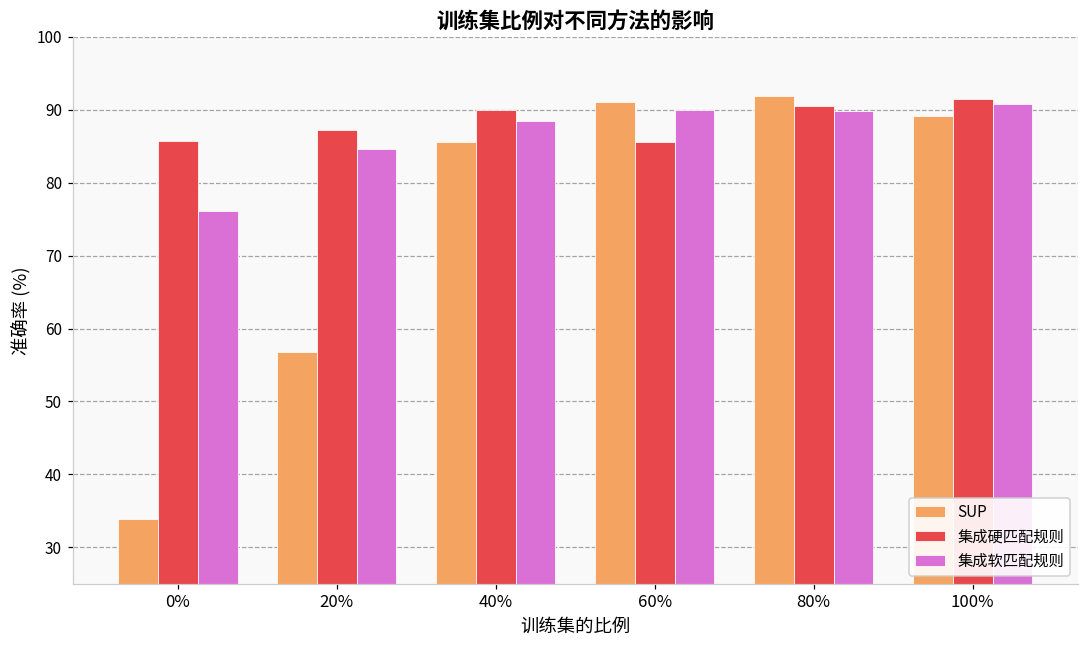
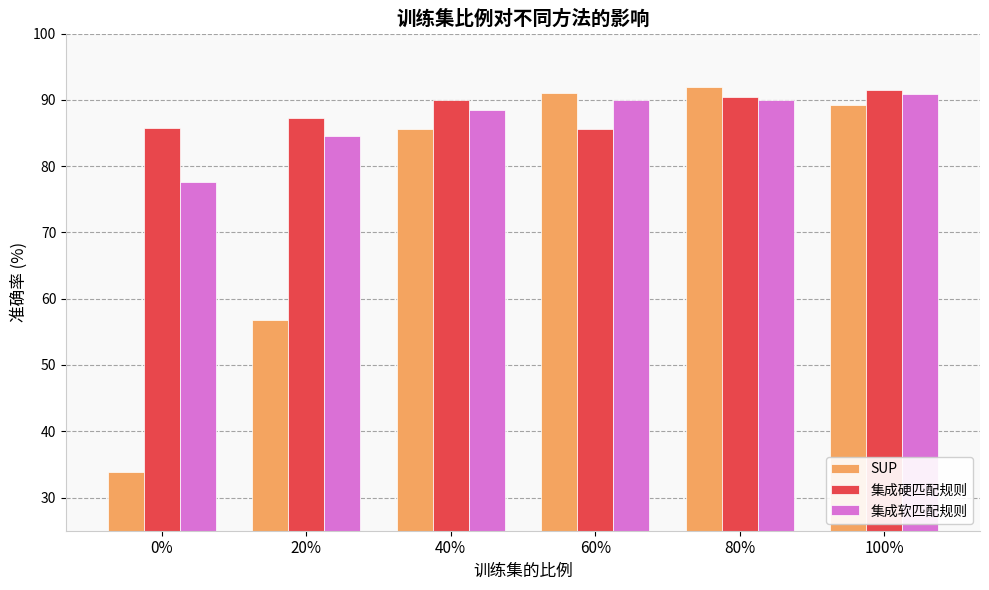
  {
    "SUP": {
      "0%": 34,
      "20%": 57,
      "40%": 86,
      "60%": 91,
      "80%": 92,
      "100%": 89
    },
    "集成硬匹配规则": {
      "0%": 86,
      "20%": 87,
      "40%": 90,
      "60%": 86,
      "80%": 90,
      "100%": 92
    },
    "集成软匹配规则": {
-     "0%": 76,
+     "0%": 78,
      "20%": 85,
      "40%": 88,
      "60%": 90,
      "80%": 90,
      "100%": 91
    }
  }
